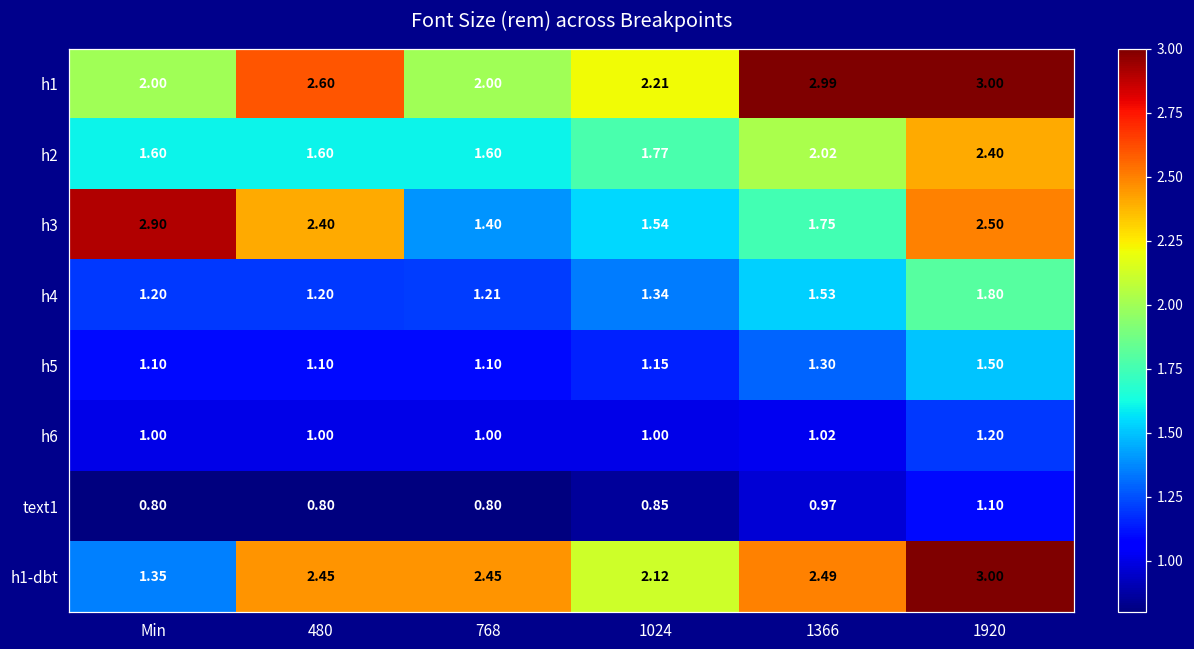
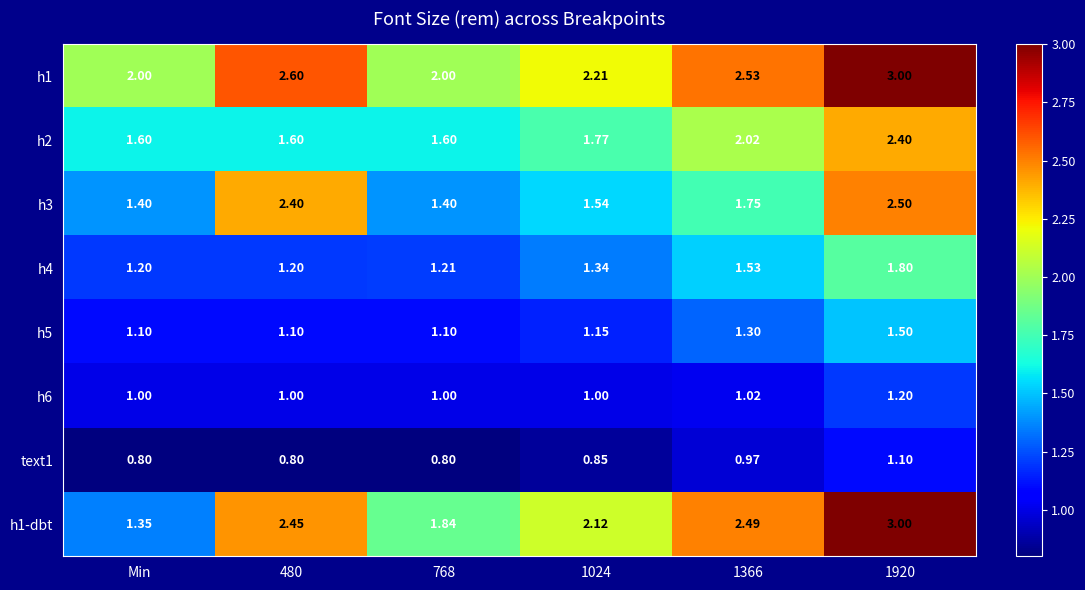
  {
    "h1": {
      "Min": 2.00,
      "480": 2.60,
      "768": 2.00,
      "1024": 2.21,
-     "1366": 2.99,
+     "1366": 2.53,
      "1920": 3.00
    },
    "h2": {
      "Min": 1.60,
      "480": 1.60,
      "768": 1.60,
      "1024": 1.77,
      "1366": 2.02,
      "1920": 2.40
    },
    "h3": {
-     "Min": 2.90,
+     "Min": 1.40,
      "480": 2.40,
      "768": 1.40,
      "1024": 1.54,
      "1366": 1.75,
      "1920": 2.50
    },
    "h4": {
      "Min": 1.20,
      "480": 1.20,
      "768": 1.21,
      "1024": 1.34,
      "1366": 1.53,
      "1920": 1.80
    },
    "h5": {
      "Min": 1.10,
      "480": 1.10,
      "768": 1.10,
      "1024": 1.15,
      "1366": 1.30,
      "1920": 1.50
    },
    "h6": {
      "Min": 1.00,
      "480": 1.00,
      "768": 1.00,
      "1024": 1.00,
      "1366": 1.02,
      "1920": 1.20
    },
    "text1": {
      "Min": 0.80,
      "480": 0.80,
      "768": 0.80,
      "1024": 0.85,
      "1366": 0.97,
      "1920": 1.10
    },
    "h1-dbt": {
      "Min": 1.35,
      "480": 2.45,
-     "768": 2.45,
+     "768": 1.84,
      "1024": 2.12,
      "1366": 2.49,
      "1920": 3.00
    }
  }
